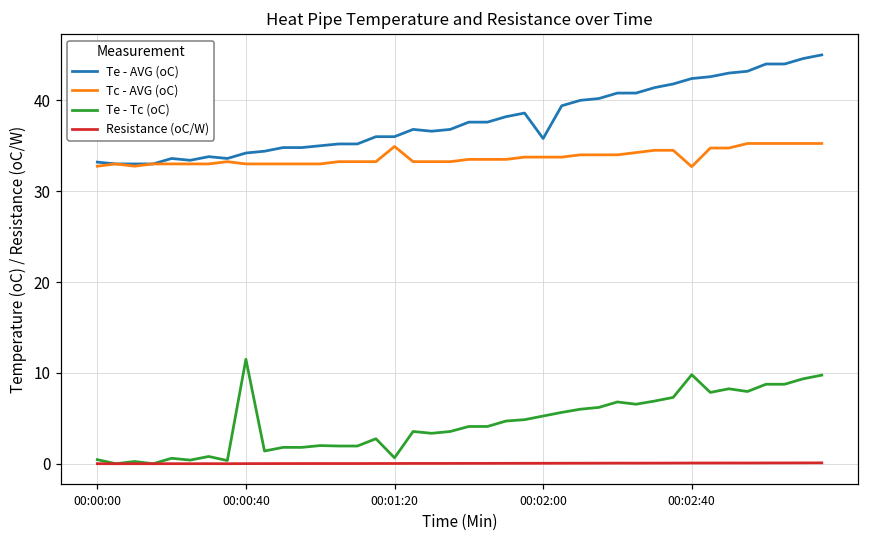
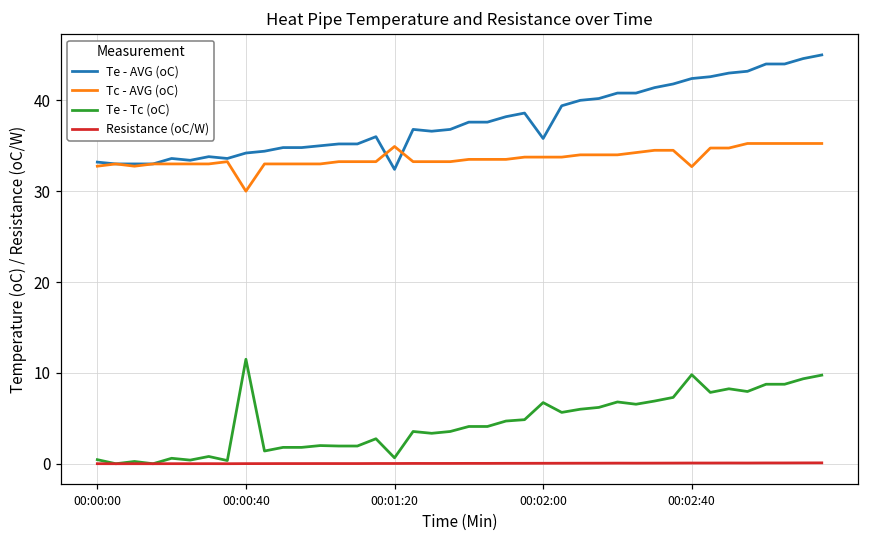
  {
    "Te - AVG (oC)": {
      "00:00:00": 33,
      "00:00:40": 34,
-     "00:01:20": 36,
+     "00:01:20": 32,
      "00:02:00": 36,
      "00:02:40": 42
    },
    "Tc - AVG (oC)": {
      "00:00:00": 33,
-     "00:00:40": 33,
+     "00:00:40": 30,
      "00:01:20": 35,
      "00:02:00": 34,
      "00:02:40": 33
    },
    "Te - Tc (oC)": {
      "00:00:00": 0,
      "00:00:40": 12,
      "00:01:20": 1,
-     "00:02:00": 5,
+     "00:02:00": 7,
      "00:02:40": 10
    },
    "Resistance (oC/W)": {
      "00:00:00": 0,
      "00:00:40": 0,
      "00:01:20": 0,
      "00:02:00": 0,
      "00:02:40": 0
    }
  }
